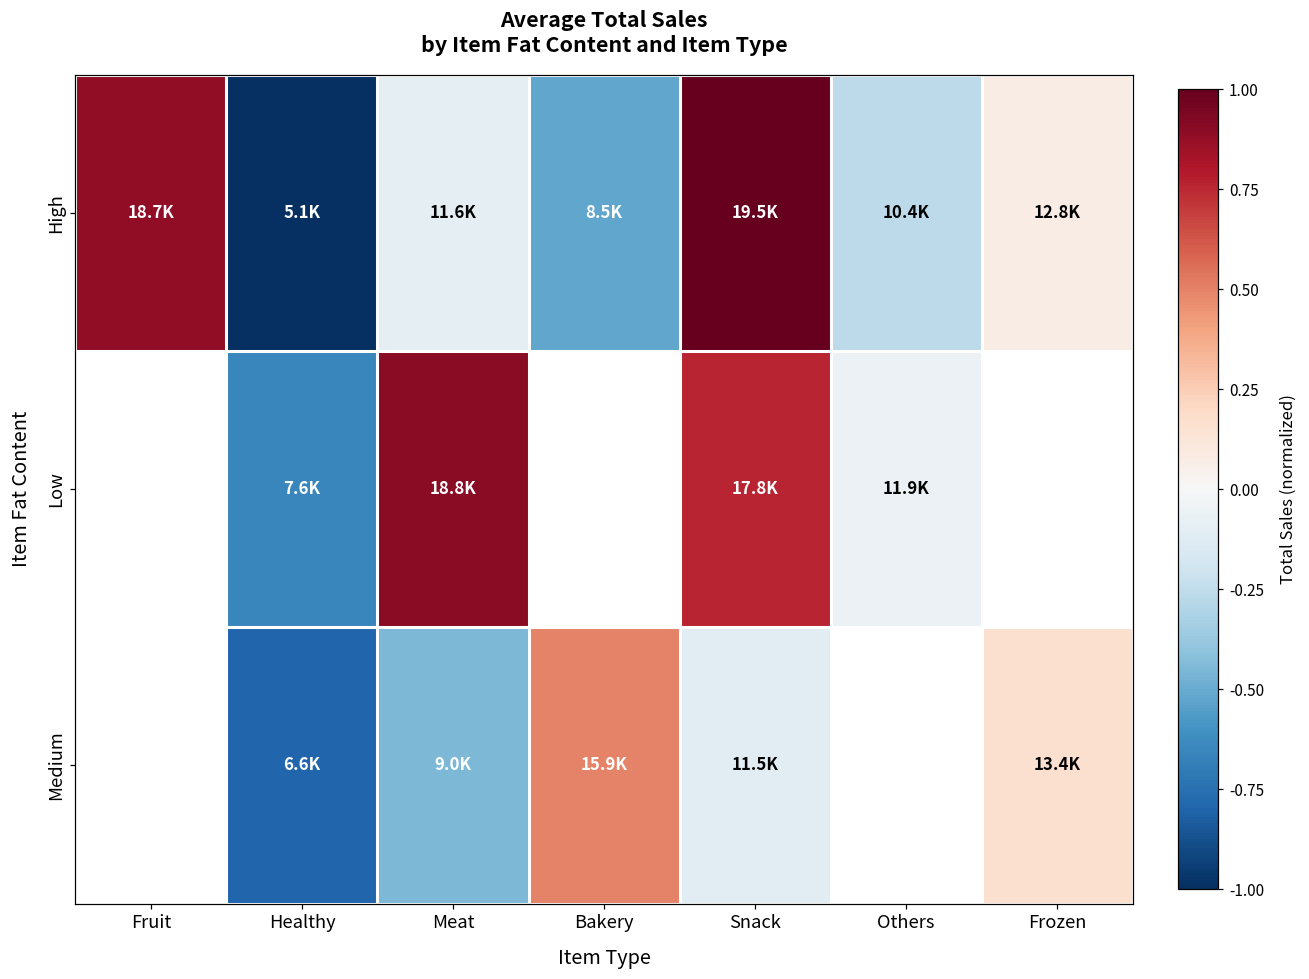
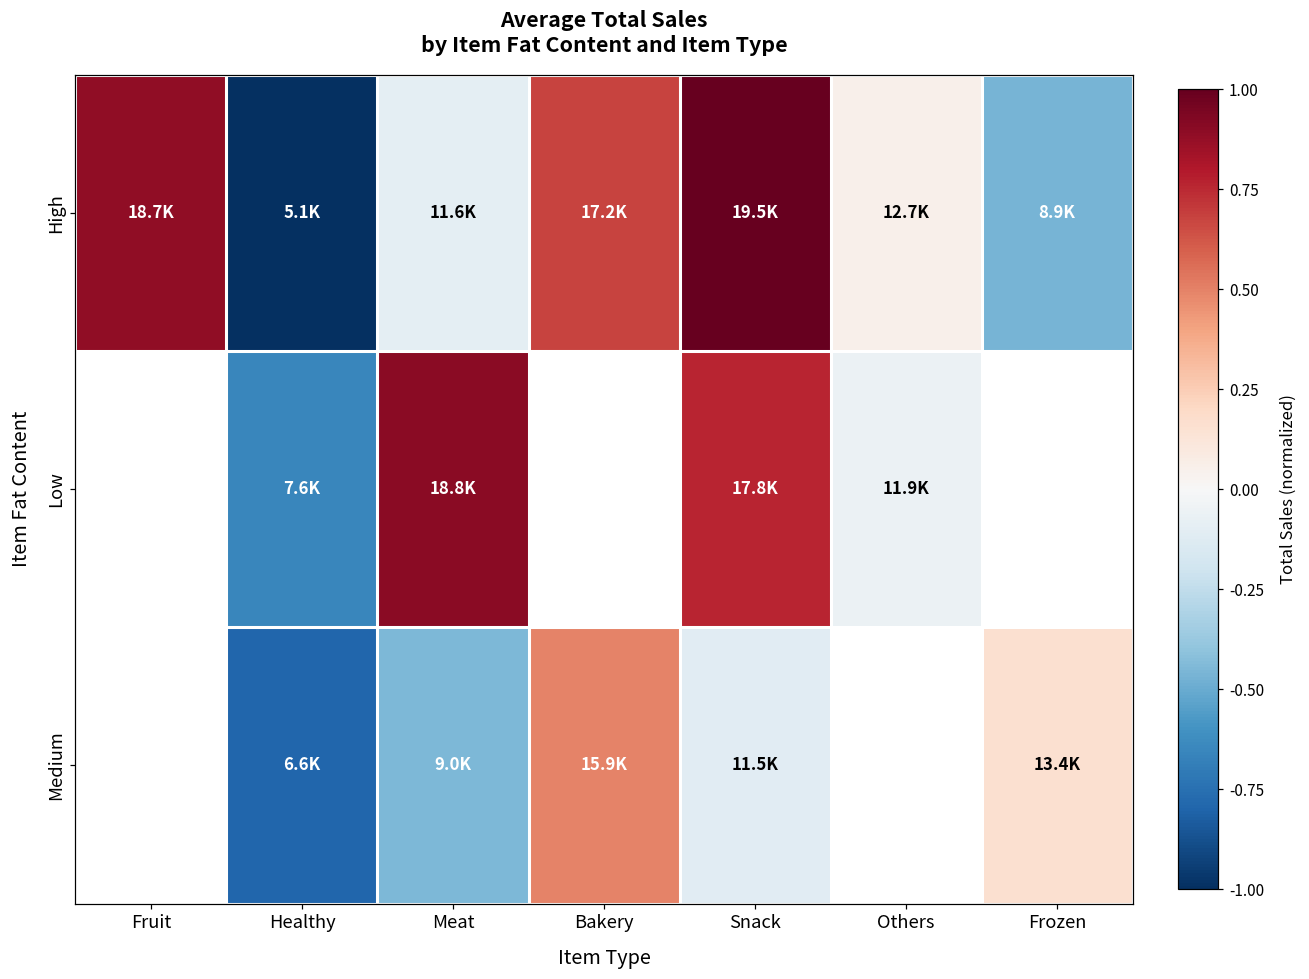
  {
    "High": {
      "Fruit": "18.7K",
      "Healthy": "5.1K",
      "Meat": "11.6K",
-     "Bakery": "8.5K",
+     "Bakery": "17.2K",
      "Snack": "19.5K",
-     "Others": "10.4K",
-     "Frozen": "12.8K"
+     "Others": "12.7K",
+     "Frozen": "8.9K"
    },
    "Low": {
      "Healthy": "7.6K",
      "Meat": "18.8K",
      "Snack": "17.8K",
      "Others": "11.9K"
    },
    "Medium": {
      "Healthy": "6.6K",
      "Meat": "9.0K",
      "Bakery": "15.9K",
      "Snack": "11.5K",
      "Frozen": "13.4K"
    }
  }
